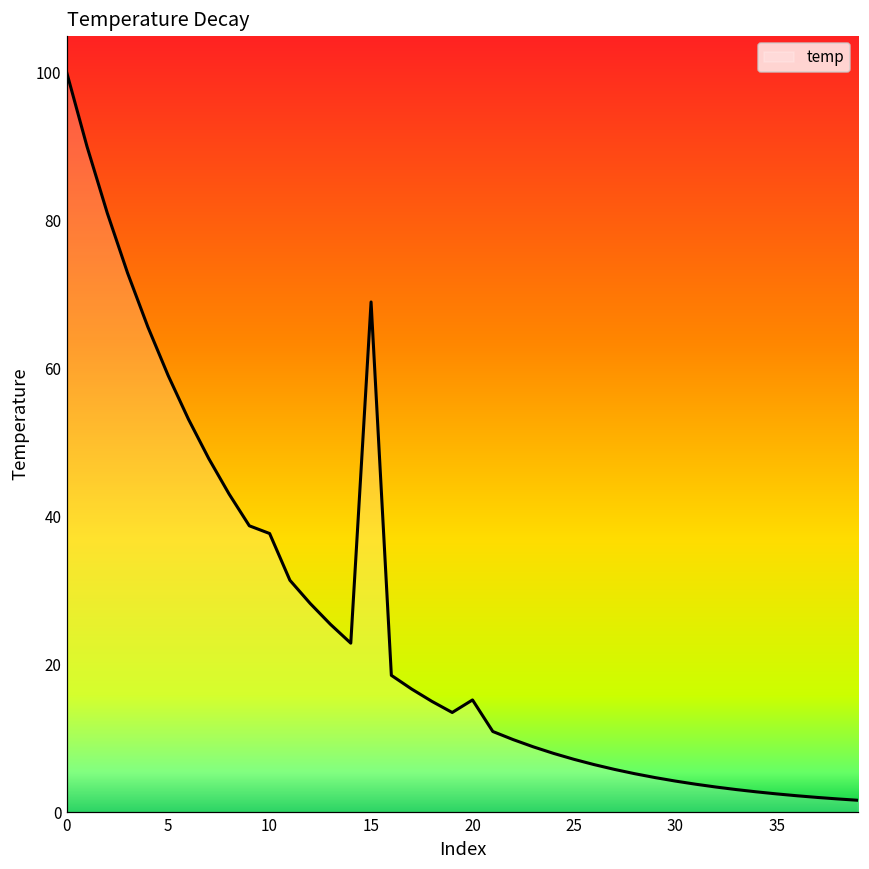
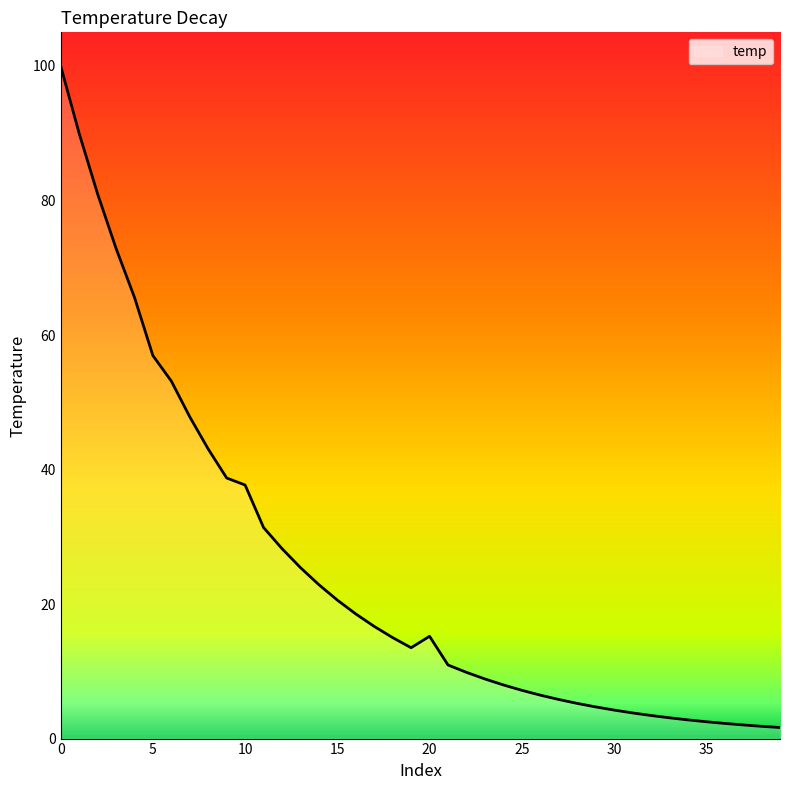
  {
    "0": 100,
-   "5": 59,
+   "5": 57,
    "10": 38,
-   "15": 69,
+   "15": 21,
    "20": 15,
    "25": 7,
    "30": 4,
    "35": 3
  }
